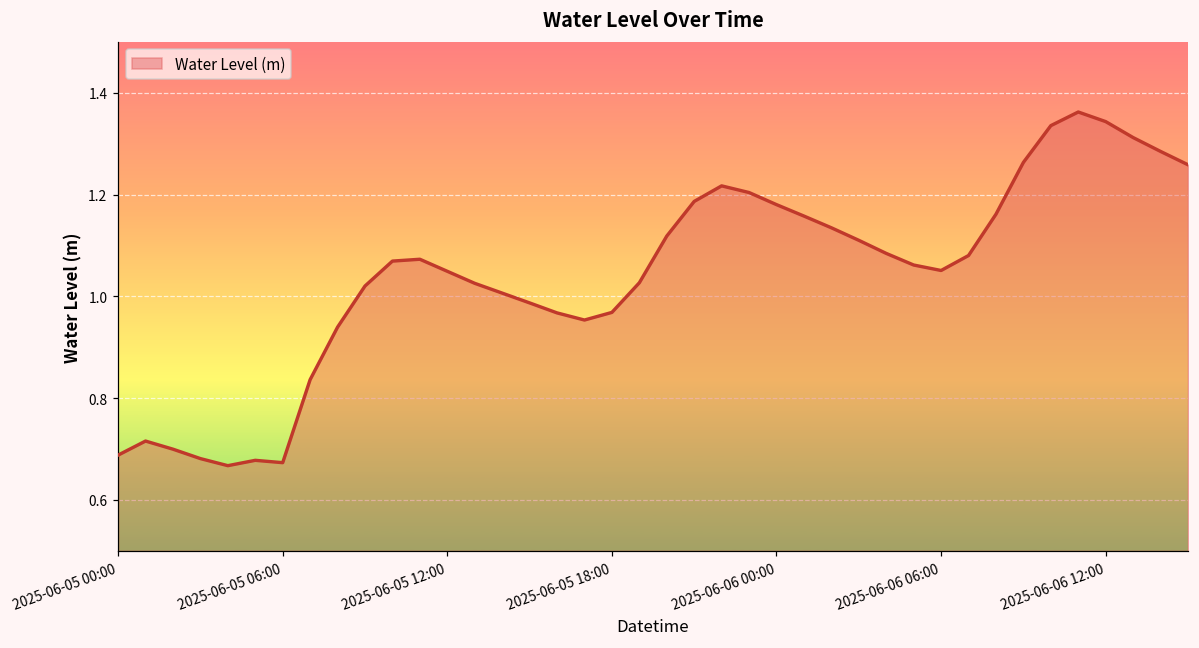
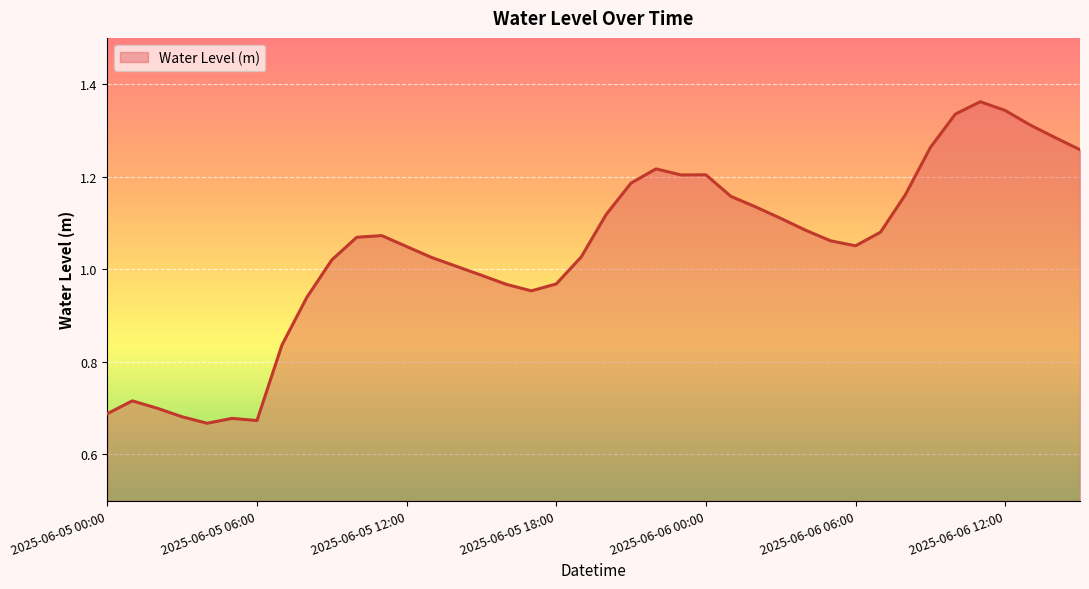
  {
    "2025-06-05 00:00": 0.69,
    "2025-06-05 06:00": 0.67,
    "2025-06-05 12:00": 1.05,
    "2025-06-05 18:00": 0.97,
-   "2025-06-06 00:00": 1.18,
+   "2025-06-06 00:00": 1.20,
    "2025-06-06 06:00": 1.05,
    "2025-06-06 12:00": 1.34
  }
